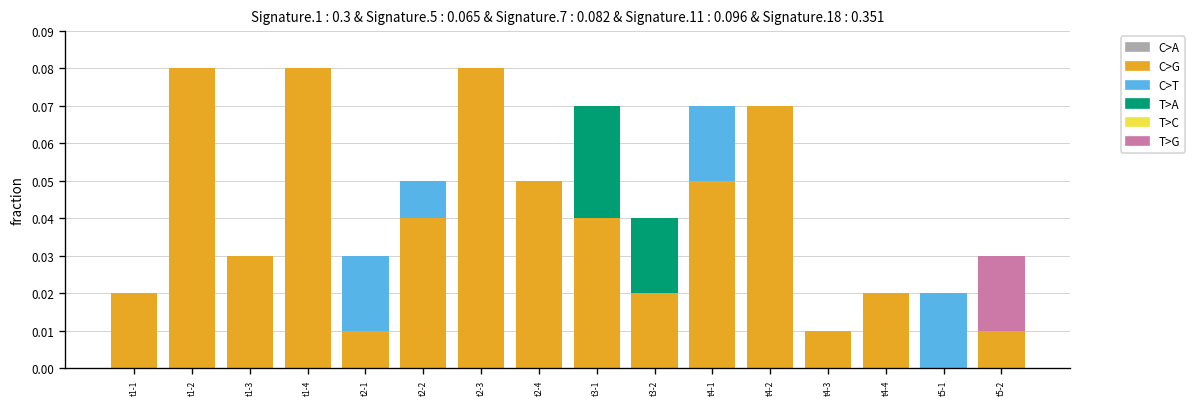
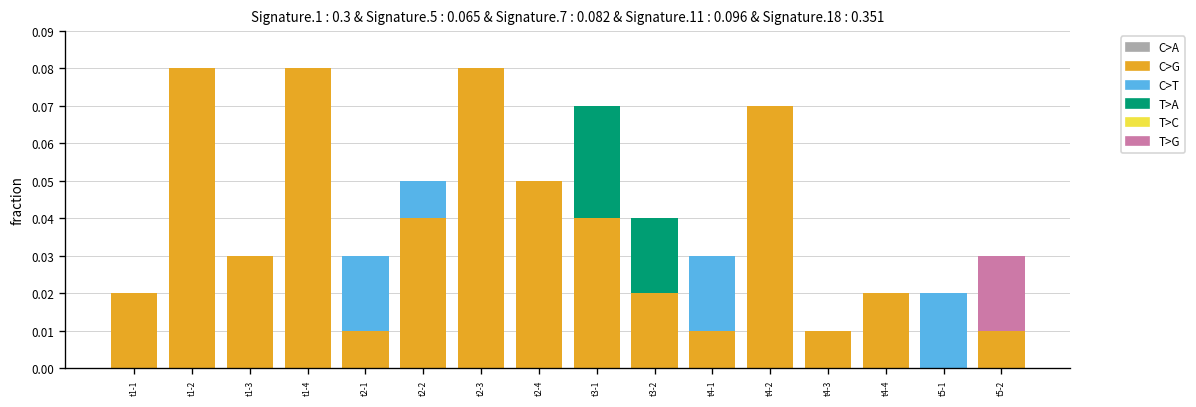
  {
    "C>G": {
      "t1-1": 0.02,
      "t1-2": 0.08,
      "t1-3": 0.03,
      "t1-4": 0.08,
      "t2-1": 0.01,
      "t2-2": 0.04,
      "t2-3": 0.08,
      "t2-4": 0.05,
      "t3-1": 0.04,
      "t3-2": 0.02,
-     "t4-1": 0.05,
+     "t4-1": 0.01,
      "t4-2": 0.07,
      "t4-3": 0.01,
      "t4-4": 0.02,
      "t5-1": 0.00,
      "t5-2": 0.01
    }
  }
